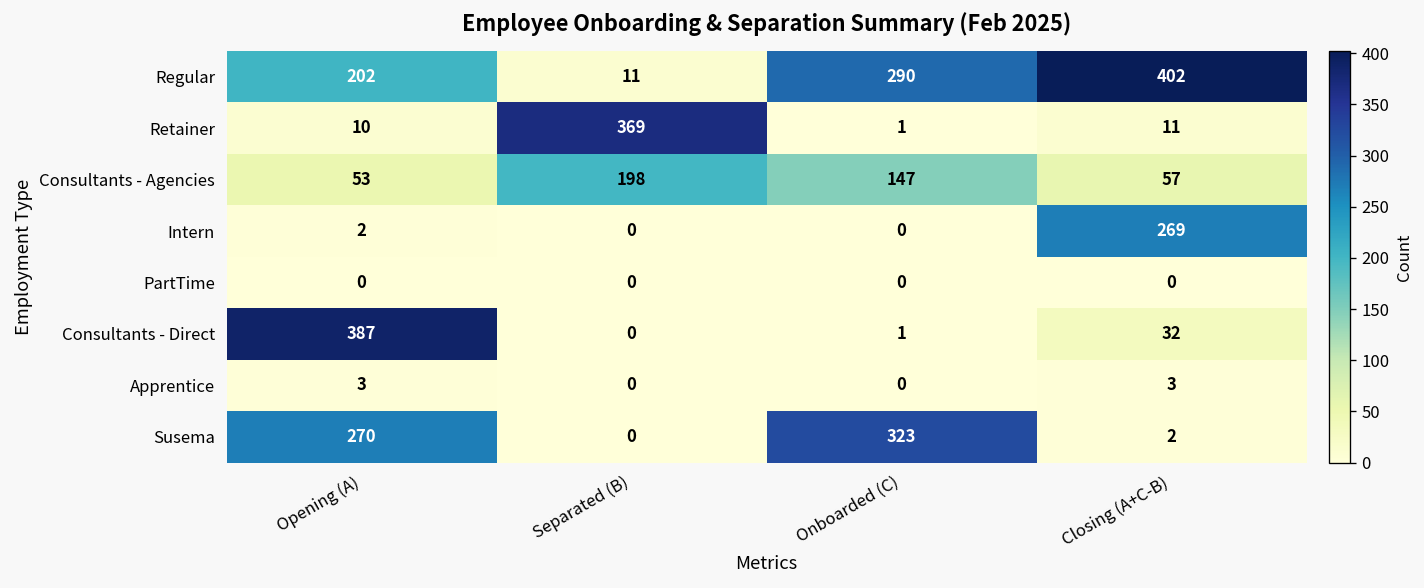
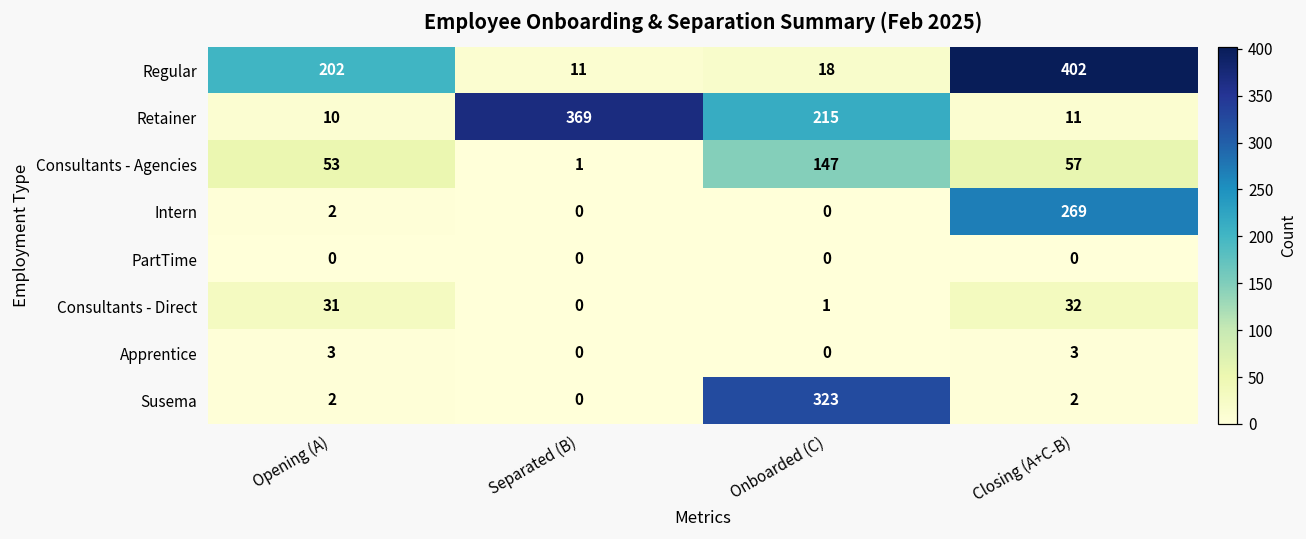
  {
    "Regular": {
      "Opening (A)": 202,
      "Separated (B)": 11,
-     "Onboarded (C)": 290,
+     "Onboarded (C)": 18,
      "Closing (A+C-B)": 402
    },
    "Retainer": {
      "Opening (A)": 10,
      "Separated (B)": 369,
-     "Onboarded (C)": 1,
+     "Onboarded (C)": 215,
      "Closing (A+C-B)": 11
    },
    "Consultants - Agencies": {
      "Opening (A)": 53,
-     "Separated (B)": 198,
+     "Separated (B)": 1,
      "Onboarded (C)": 147,
      "Closing (A+C-B)": 57
    },
    "Intern": {
      "Opening (A)": 2,
      "Separated (B)": 0,
      "Onboarded (C)": 0,
      "Closing (A+C-B)": 269
    },
    "PartTime": {
      "Opening (A)": 0,
      "Separated (B)": 0,
      "Onboarded (C)": 0,
      "Closing (A+C-B)": 0
    },
    "Consultants - Direct": {
-     "Opening (A)": 387,
+     "Opening (A)": 31,
      "Separated (B)": 0,
      "Onboarded (C)": 1,
      "Closing (A+C-B)": 32
    },
    "Apprentice": {
      "Opening (A)": 3,
      "Separated (B)": 0,
      "Onboarded (C)": 0,
      "Closing (A+C-B)": 3
    },
    "Susema": {
-     "Opening (A)": 270,
+     "Opening (A)": 2,
      "Separated (B)": 0,
      "Onboarded (C)": 323,
      "Closing (A+C-B)": 2
    }
  }
